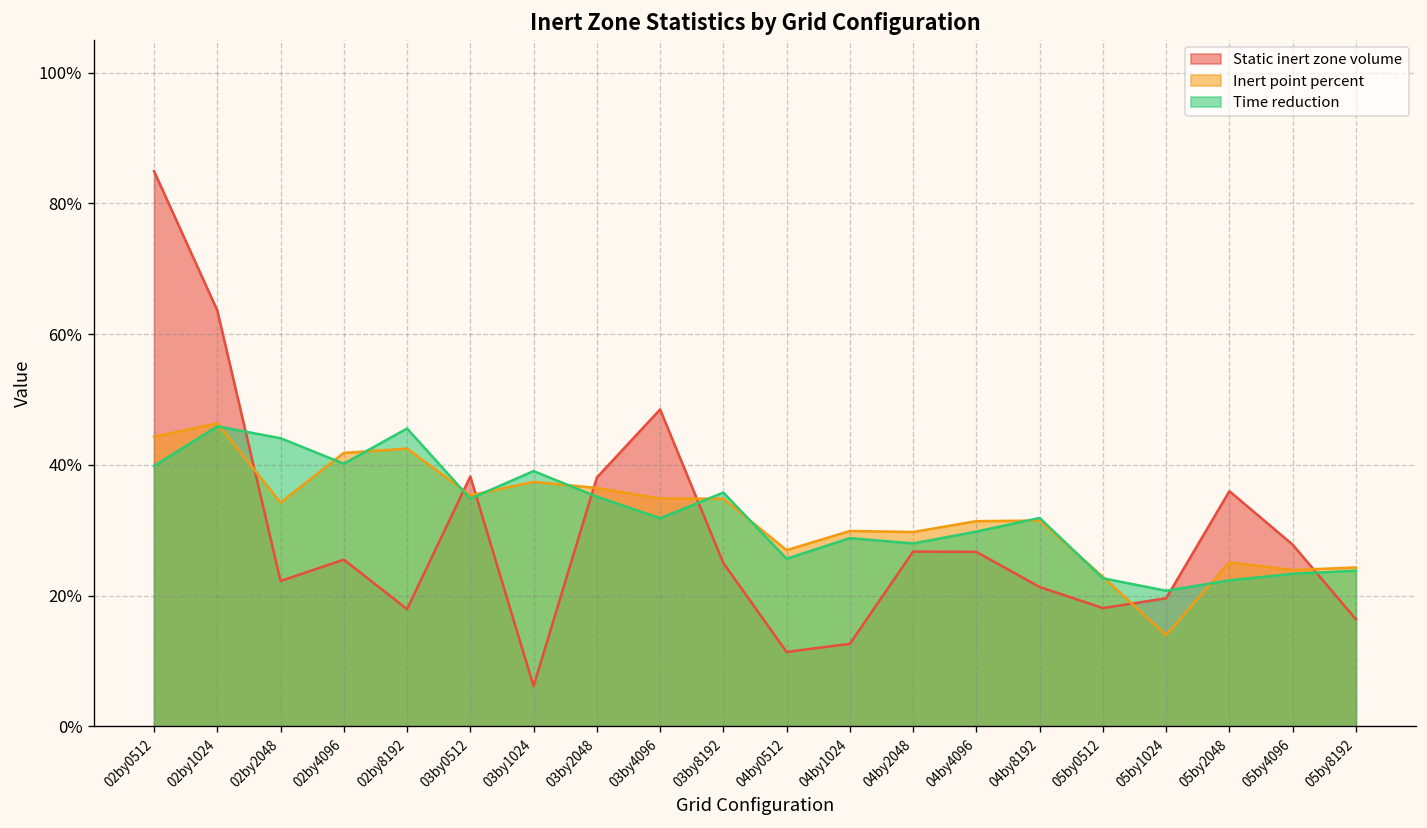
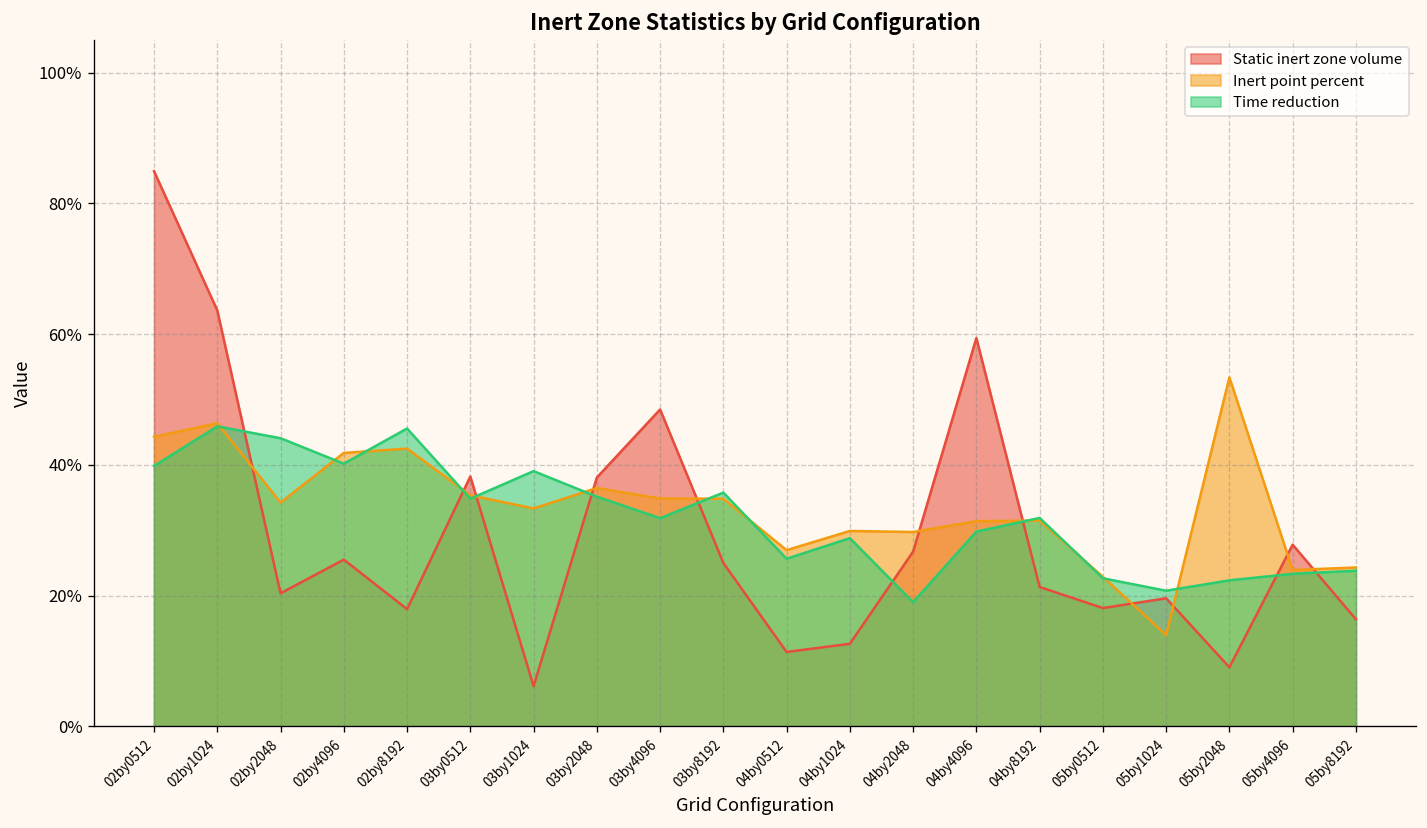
  {
    "Static inert zone volume": {
      "02by0512": "85%",
      "02by1024": "64%",
-     "02by2048": "22%",
+     "02by2048": "20%",
      "02by4096": "26%",
      "02by8192": "18%",
      "03by0512": "38%",
      "03by1024": "6%",
      "03by2048": "38%",
      "03by4096": "48%",
      "03by8192": "25%",
      "04by0512": "11%",
      "04by1024": "13%",
      "04by2048": "27%",
-     "04by4096": "27%",
+     "04by4096": "59%",
      "04by8192": "21%",
      "05by0512": "18%",
      "05by1024": "20%",
-     "05by2048": "36%",
+     "05by2048": "9%",
      "05by4096": "28%",
      "05by8192": "16%"
    },
    "Inert point percent": {
      "02by0512": "44%",
      "02by1024": "46%",
      "02by2048": "34%",
      "02by4096": "42%",
      "02by8192": "43%",
      "03by0512": "35%",
-     "03by1024": "37%",
+     "03by1024": "33%",
      "03by2048": "36%",
      "03by4096": "35%",
      "03by8192": "35%",
      "04by0512": "27%",
      "04by1024": "30%",
      "04by2048": "30%",
      "04by4096": "31%",
      "05by1024": "14%",
-     "05by2048": "25%",
+     "05by2048": "53%",
      "05by4096": "24%",
      "05by8192": "24%"
    },
    "Time reduction": {
      "02by0512": "40%",
      "02by1024": "46%",
      "02by2048": "44%",
      "02by4096": "40%",
      "02by8192": "46%",
      "03by0512": "35%",
      "03by1024": "39%",
      "03by2048": "35%",
      "03by4096": "32%",
      "03by8192": "36%",
      "04by0512": "26%",
      "04by1024": "29%",
-     "04by2048": "28%",
+     "04by2048": "19%",
      "04by4096": "30%",
      "05by1024": "21%",
      "05by2048": "22%",
      "05by4096": "23%",
      "05by8192": "24%"
    }
  }
